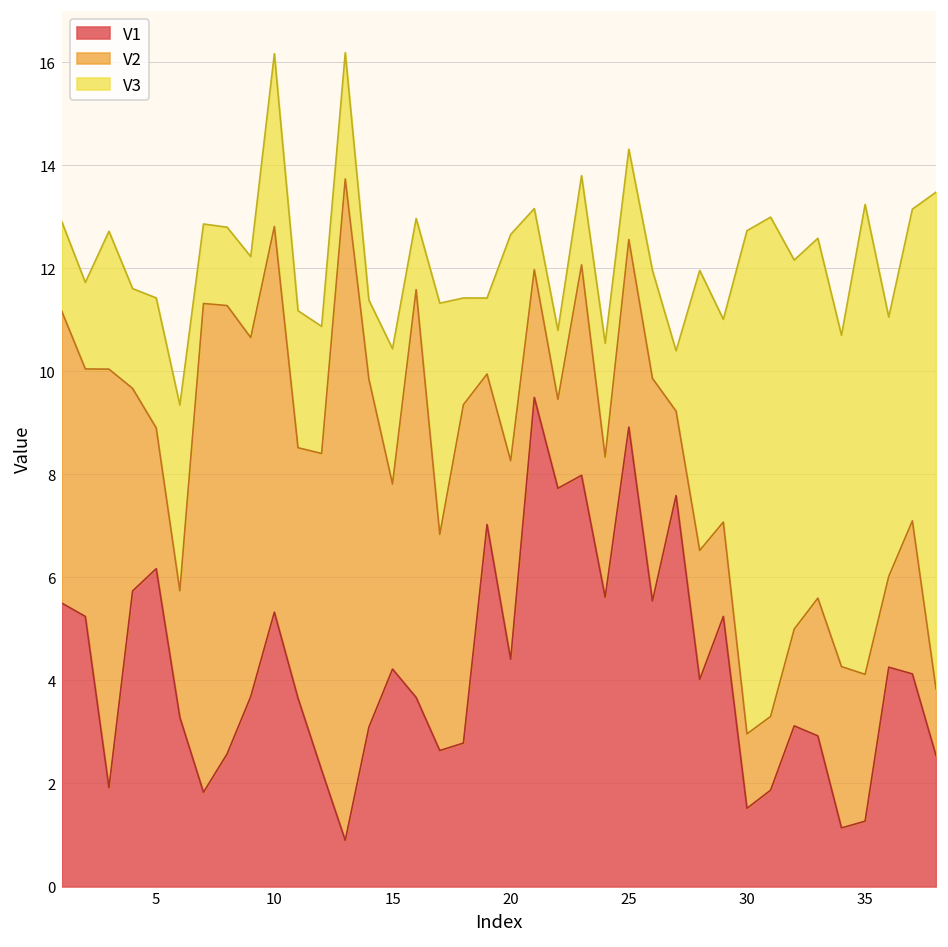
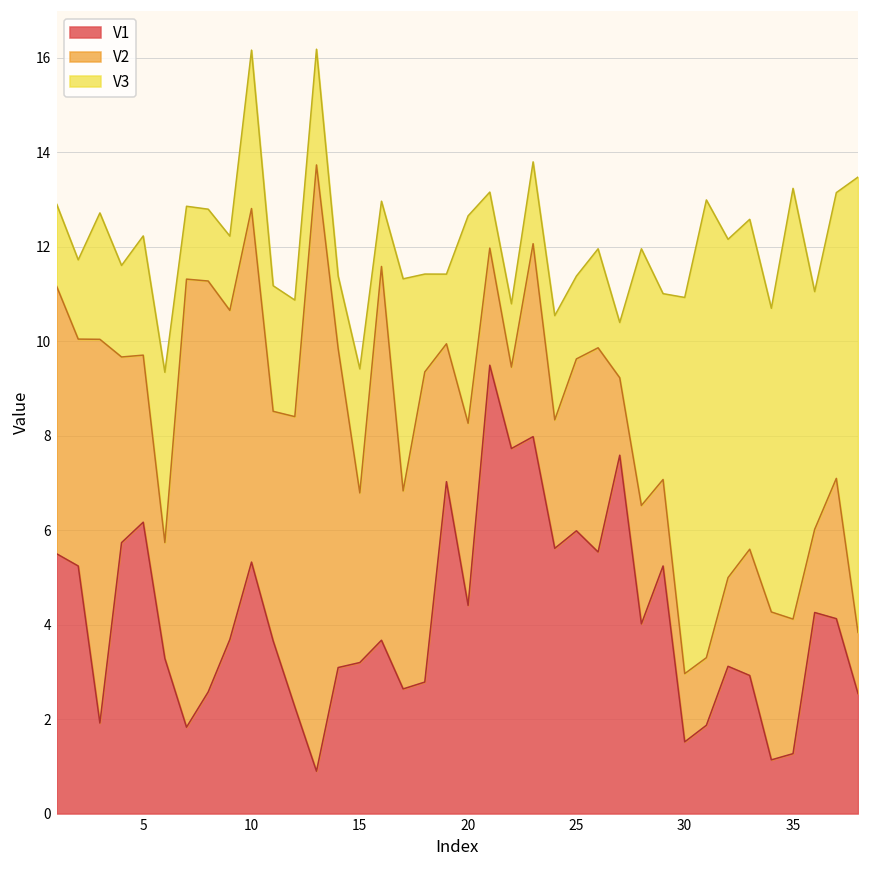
  {
    "V1": {
      "5": 6.2,
      "10": 5.3,
-     "15": 4.2,
+     "15": 3.2,
      "20": 4.4,
-     "25": 8.9,
+     "25": 6.0,
      "30": 1.5,
      "35": 1.3
    },
    "V2": {
-     "5": 2.7,
+     "5": 3.5,
      "10": 7.5,
      "15": 3.6,
      "20": 3.9,
      "25": 3.6,
      "30": 1.4,
      "35": 2.8
    },
    "V3": {
      "5": 2.5,
      "10": 3.4,
      "15": 2.6,
      "20": 4.4,
      "25": 1.8,
-     "30": 9.8,
+     "30": 8.0,
      "35": 9.1
    }
  }
